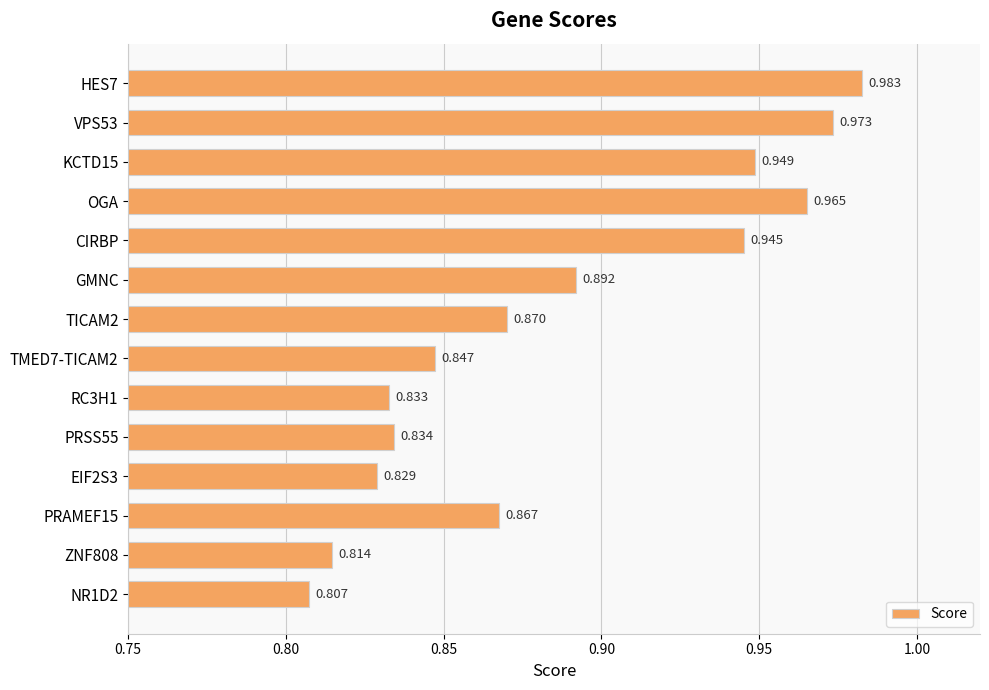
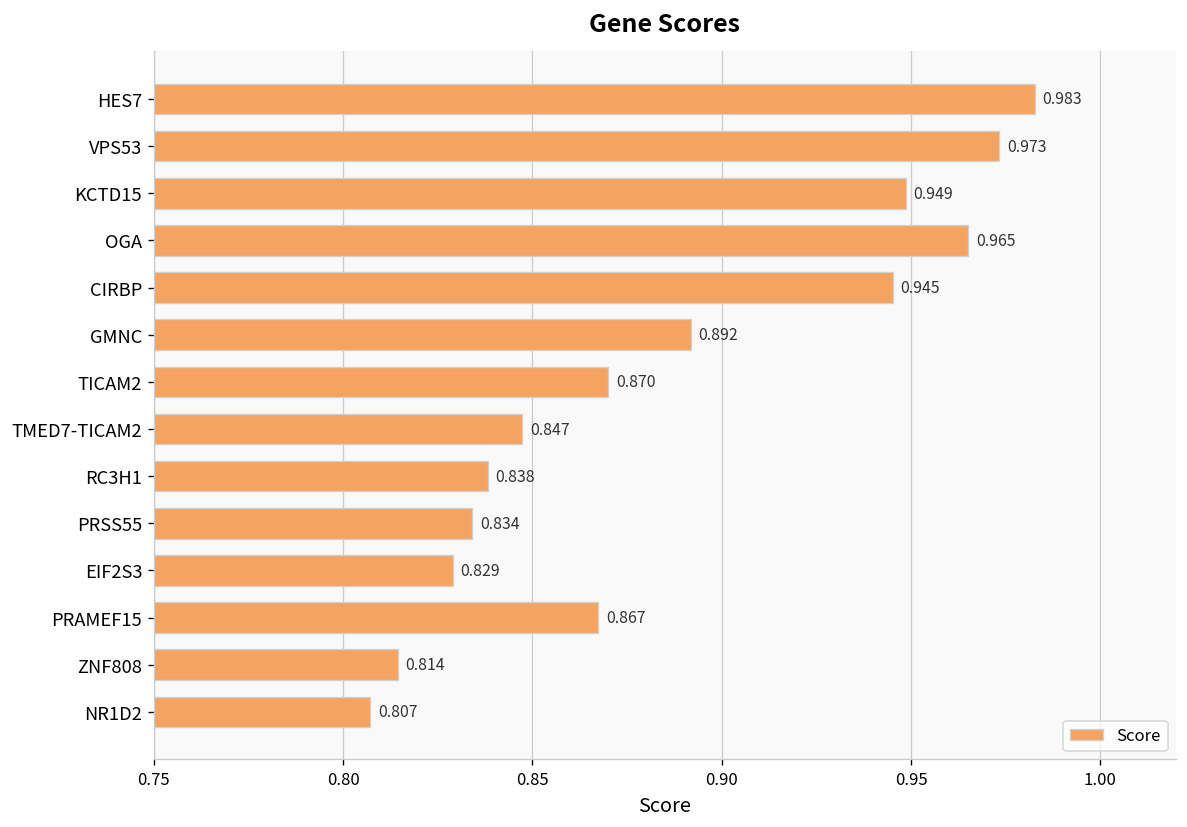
  {
    "HES7": 0.983,
    "VPS53": 0.973,
    "KCTD15": 0.949,
    "OGA": 0.965,
    "CIRBP": 0.945,
    "GMNC": 0.892,
    "TICAM2": 0.870,
    "TMED7-TICAM2": 0.847,
-   "RC3H1": 0.833,
+   "RC3H1": 0.838,
    "PRSS55": 0.834,
    "EIF2S3": 0.829,
    "PRAMEF15": 0.867,
    "ZNF808": 0.814,
    "NR1D2": 0.807
  }
